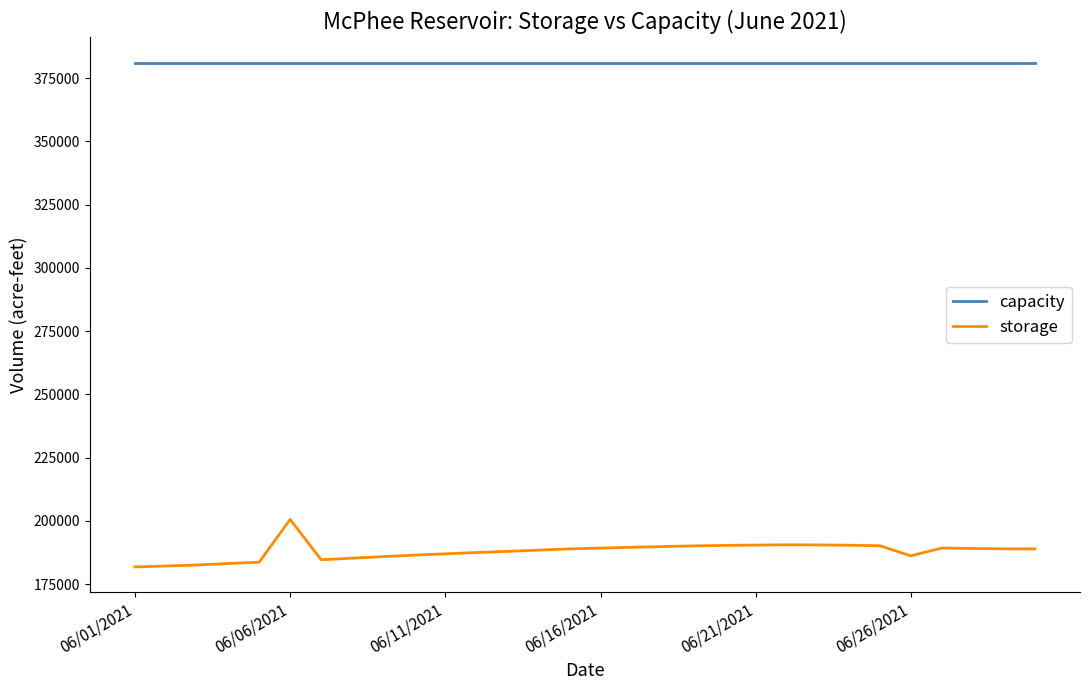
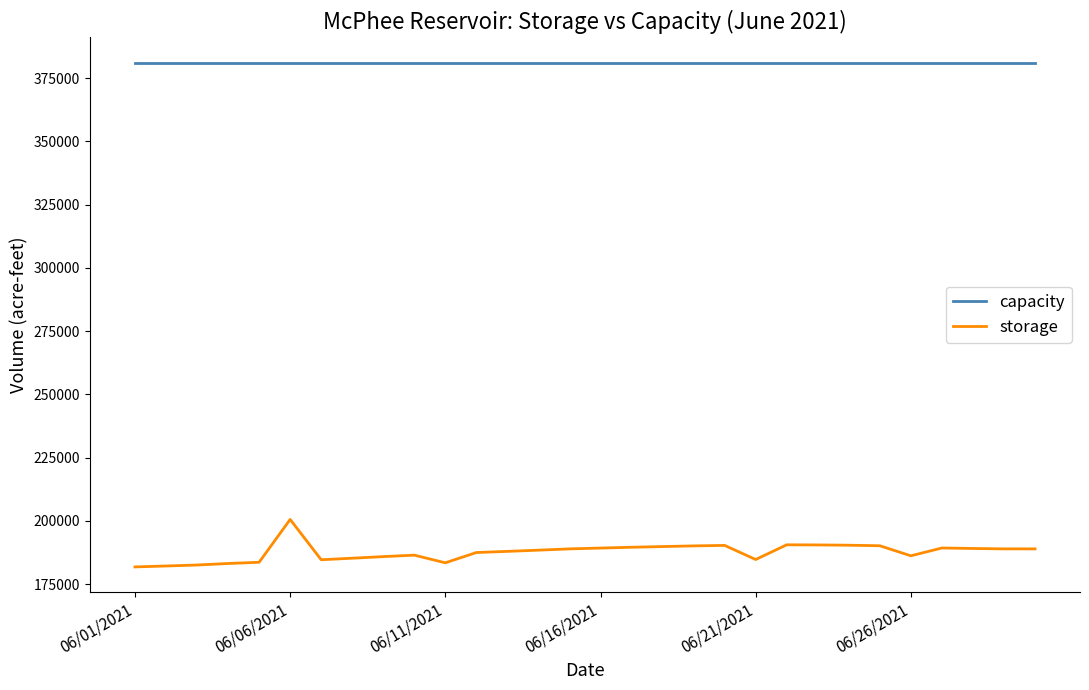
  {
    "capacity": {
      "06/01/2021": 381000,
      "06/06/2021": 381000,
      "06/11/2021": 381000,
      "06/16/2021": 381000,
      "06/21/2021": 381000,
      "06/26/2021": 381000
    },
    "storage": {
      "06/01/2021": 182000,
      "06/06/2021": 201000,
-     "06/11/2021": 187000,
+     "06/11/2021": 183000,
      "06/16/2021": 189000,
-     "06/21/2021": 190000,
+     "06/21/2021": 185000,
      "06/26/2021": 186000
    }
  }
